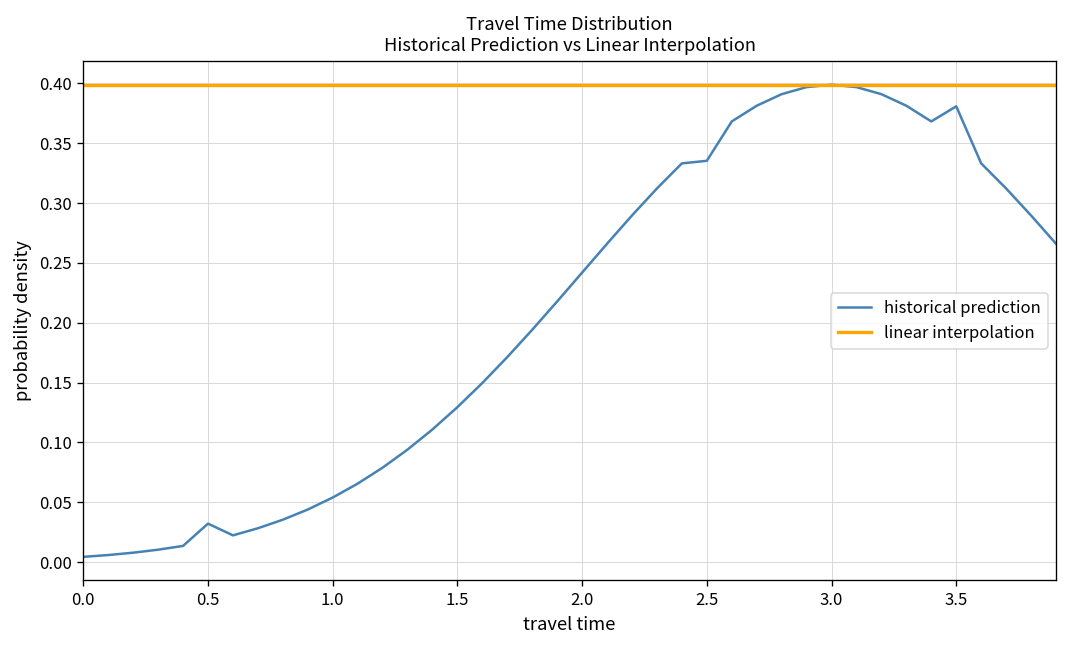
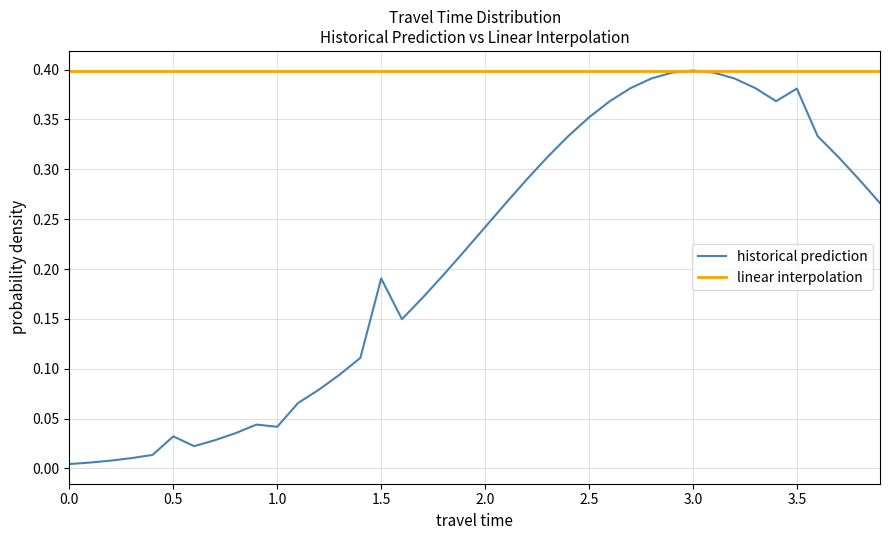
  {
    "0.0": 0.00,
    "0.5": 0.03,
-   "1.0": 0.05,
-   "1.5": 0.13,
+   "1.0": 0.04,
+   "1.5": 0.19,
    "2.0": 0.24,
-   "2.5": 0.34,
+   "2.5": 0.35,
    "3.0": 0.40,
    "3.5": 0.38
  }
